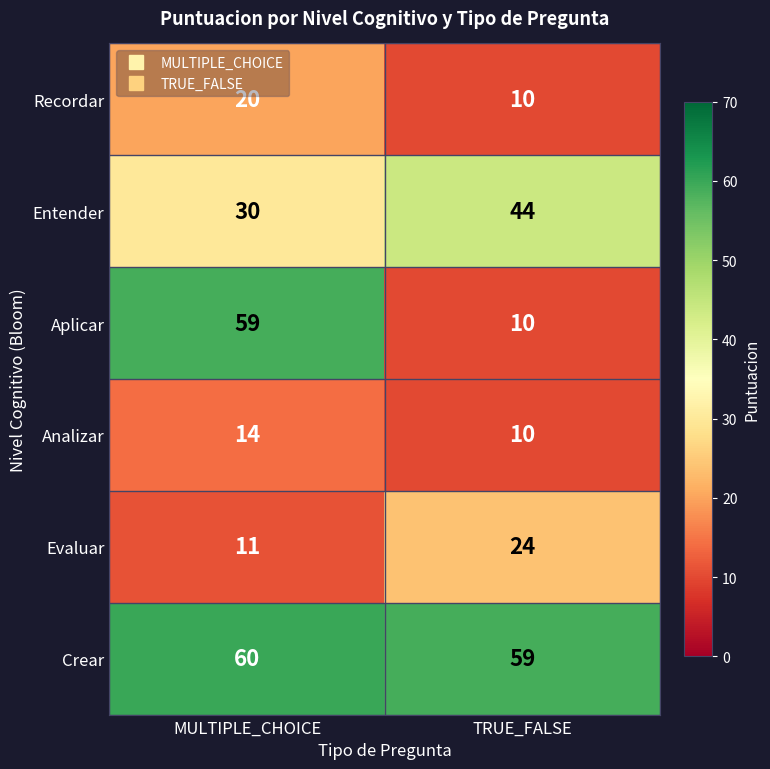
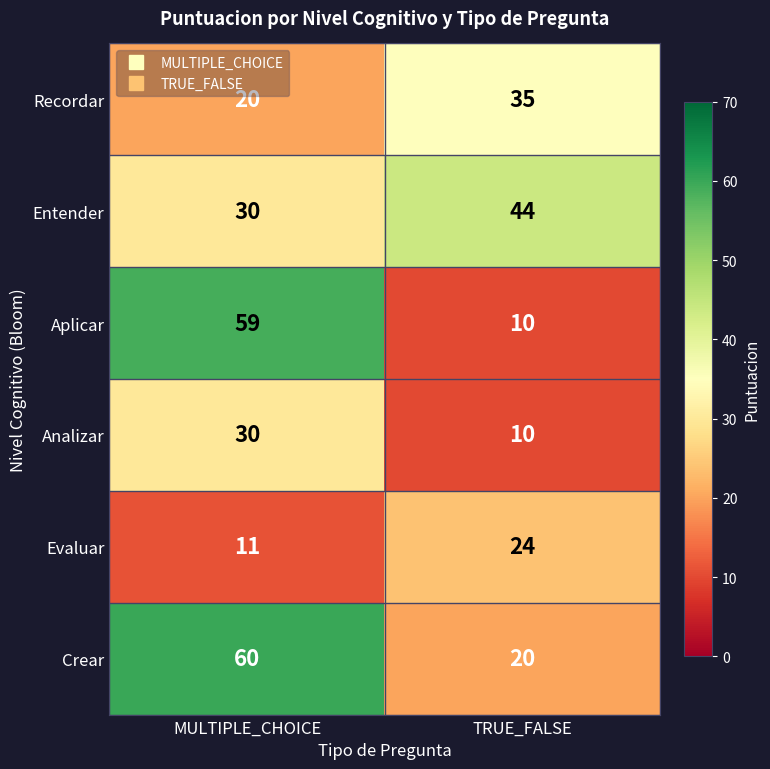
  {
    "Recordar": {
-     "TRUE_FALSE": 10
+     "TRUE_FALSE": 35
    },
    "Entender": {
      "MULTIPLE_CHOICE": 30,
      "TRUE_FALSE": 44
    },
    "Aplicar": {
      "MULTIPLE_CHOICE": 59,
      "TRUE_FALSE": 10
    },
    "Analizar": {
-     "MULTIPLE_CHOICE": 14,
+     "MULTIPLE_CHOICE": 30,
      "TRUE_FALSE": 10
    },
    "Evaluar": {
      "MULTIPLE_CHOICE": 11,
      "TRUE_FALSE": 24
    },
    "Crear": {
      "MULTIPLE_CHOICE": 60,
-     "TRUE_FALSE": 59
+     "TRUE_FALSE": 20
    }
  }
